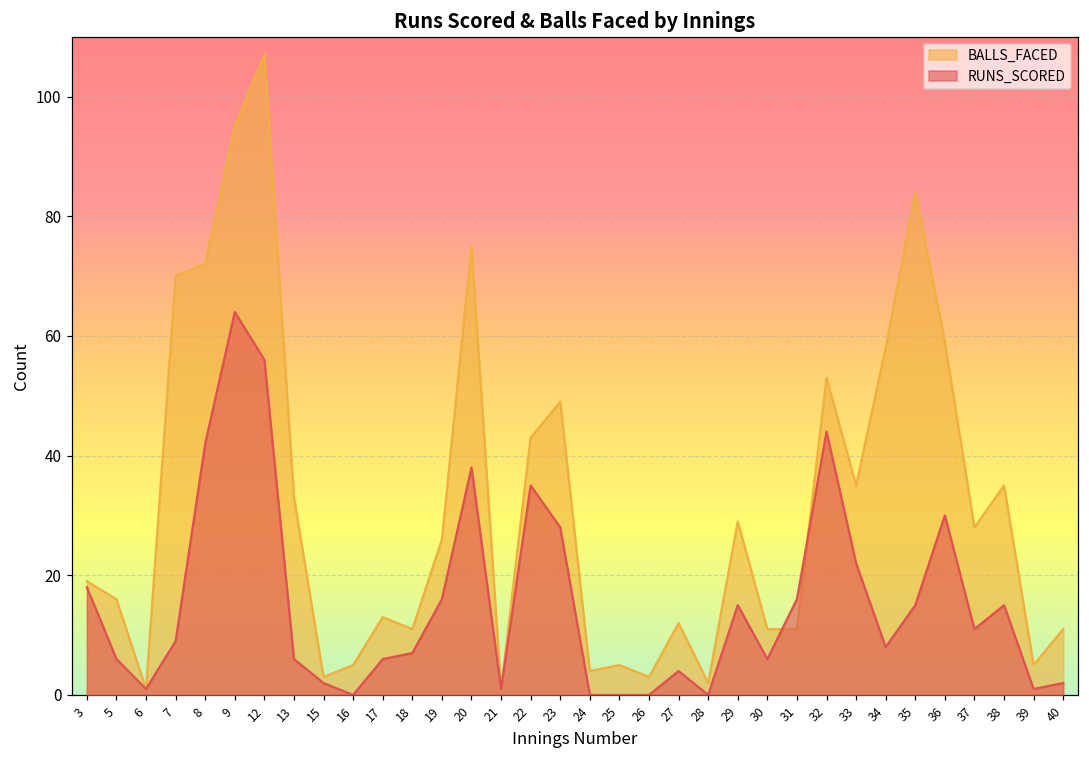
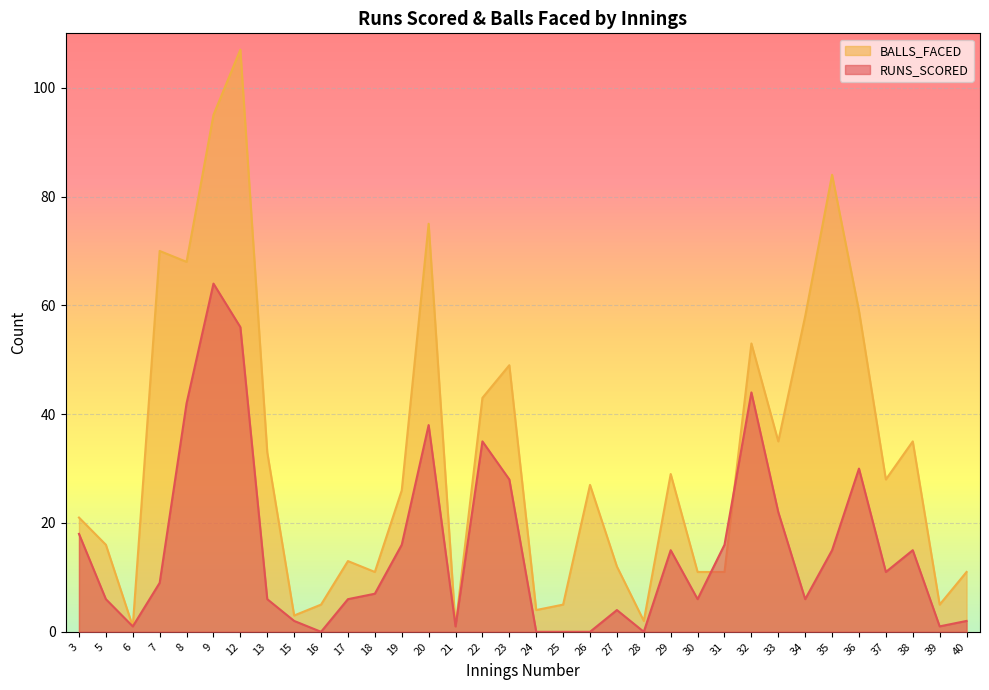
  {
    "BALLS_FACED": {
-     "3": 19,
+     "3": 21,
      "5": 16,
      "7": 70,
-     "8": 72,
+     "8": 68,
      "9": 95,
      "12": 107,
      "13": 33,
      "15": 3,
      "16": 5,
      "17": 13,
      "18": 11,
      "19": 26,
      "20": 75,
      "22": 43,
      "23": 49,
      "24": 4,
      "25": 5,
-     "26": 3,
+     "26": 27,
      "27": 12,
      "28": 2,
      "29": 29,
      "30": 11,
      "31": 11,
      "32": 53,
      "33": 35,
      "34": 58,
      "35": 84,
      "36": 59,
      "37": 28,
      "38": 35,
      "39": 5,
      "40": 11
    },
    "RUNS_SCORED": {
      "3": 18,
      "5": 6,
      "7": 9,
      "8": 42,
      "9": 64,
      "12": 56,
      "13": 6,
      "15": 2,
      "16": 0,
      "17": 6,
      "18": 7,
      "19": 16,
      "20": 38,
      "22": 35,
      "23": 28,
      "24": 0,
      "25": 0,
      "26": 0,
      "27": 4,
      "28": 0,
      "29": 15,
      "30": 6,
      "31": 16,
      "32": 44,
      "33": 22,
-     "34": 8,
+     "34": 6,
      "35": 15,
      "36": 30,
      "37": 11,
      "38": 15,
      "39": 1,
      "40": 2
    }
  }
